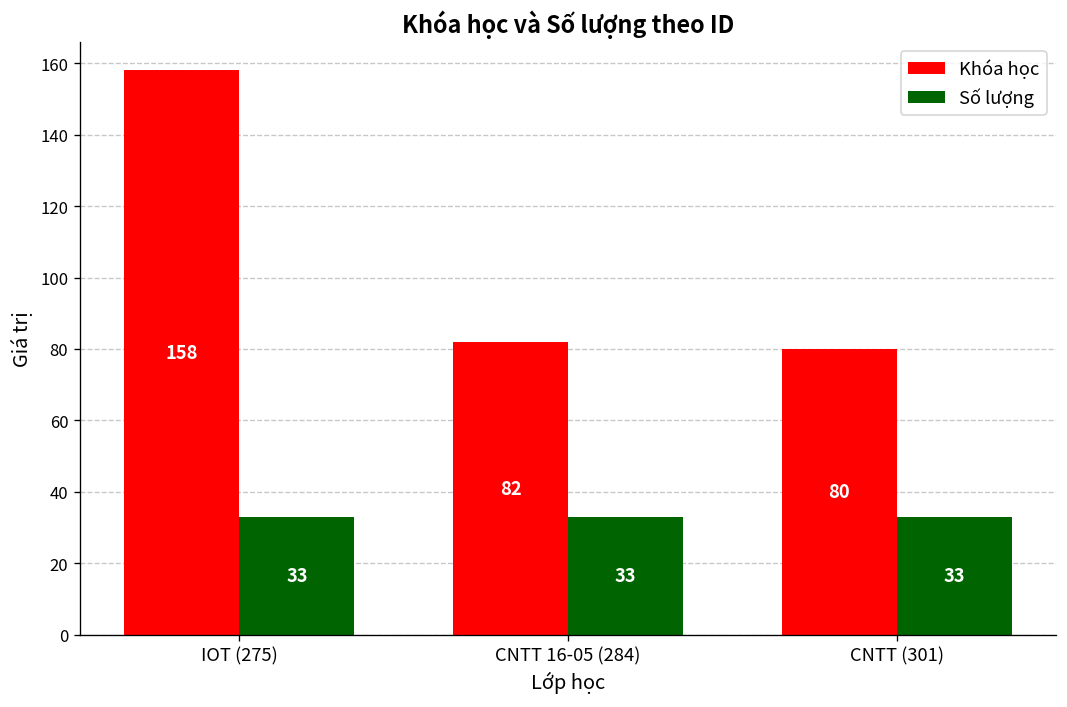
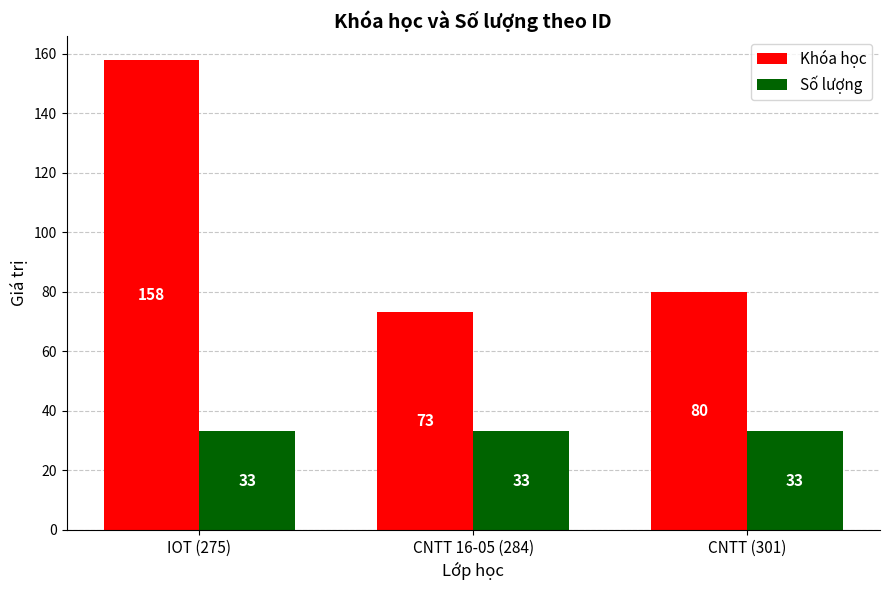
  {
    "Khóa học": {
      "IOT (275)": 158,
-     "CNTT 16-05 (284)": 82,
+     "CNTT 16-05 (284)": 73,
      "CNTT (301)": 80
    },
    "Số lượng": {
      "IOT (275)": 33,
      "CNTT 16-05 (284)": 33,
      "CNTT (301)": 33
    }
  }
